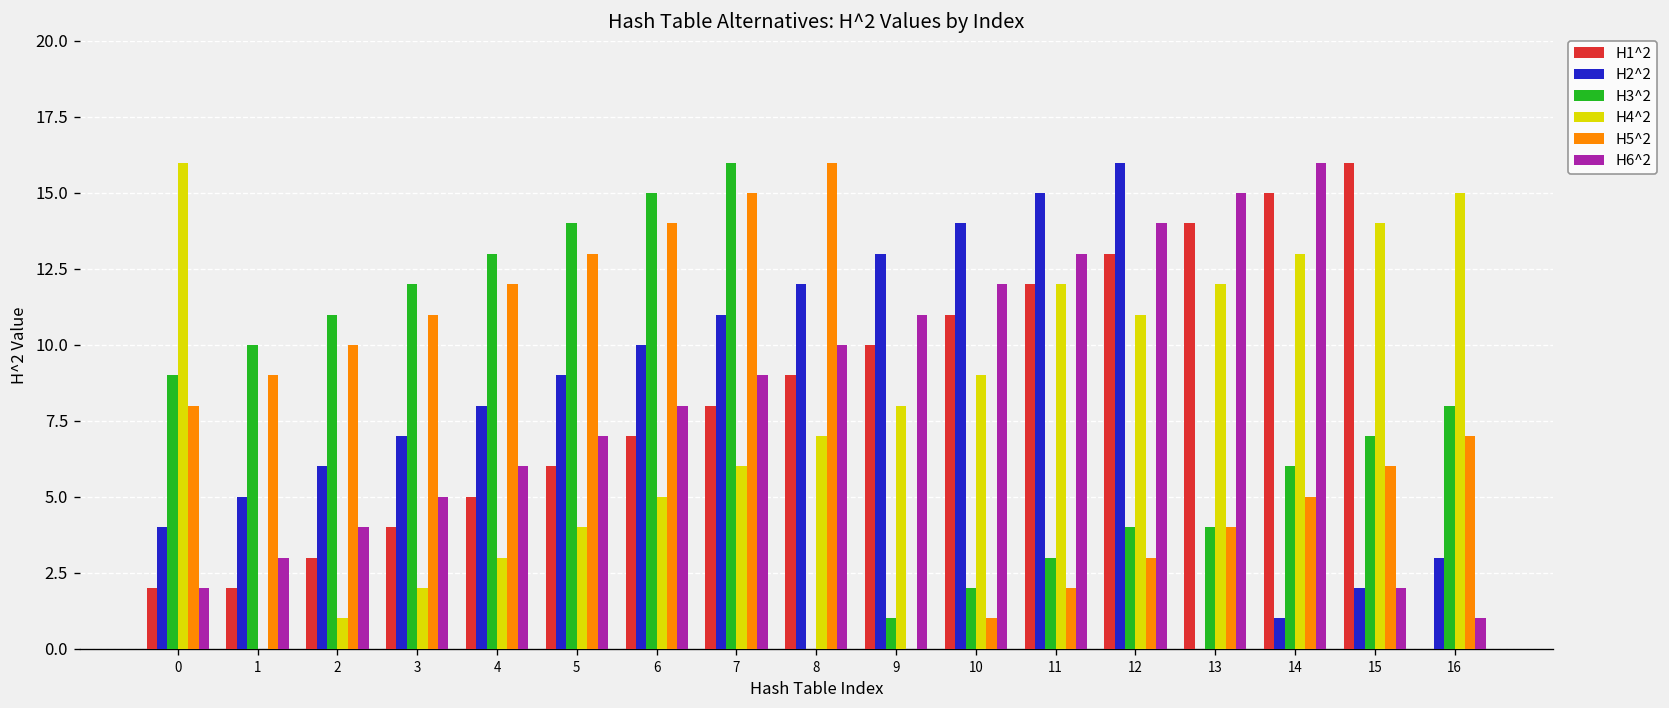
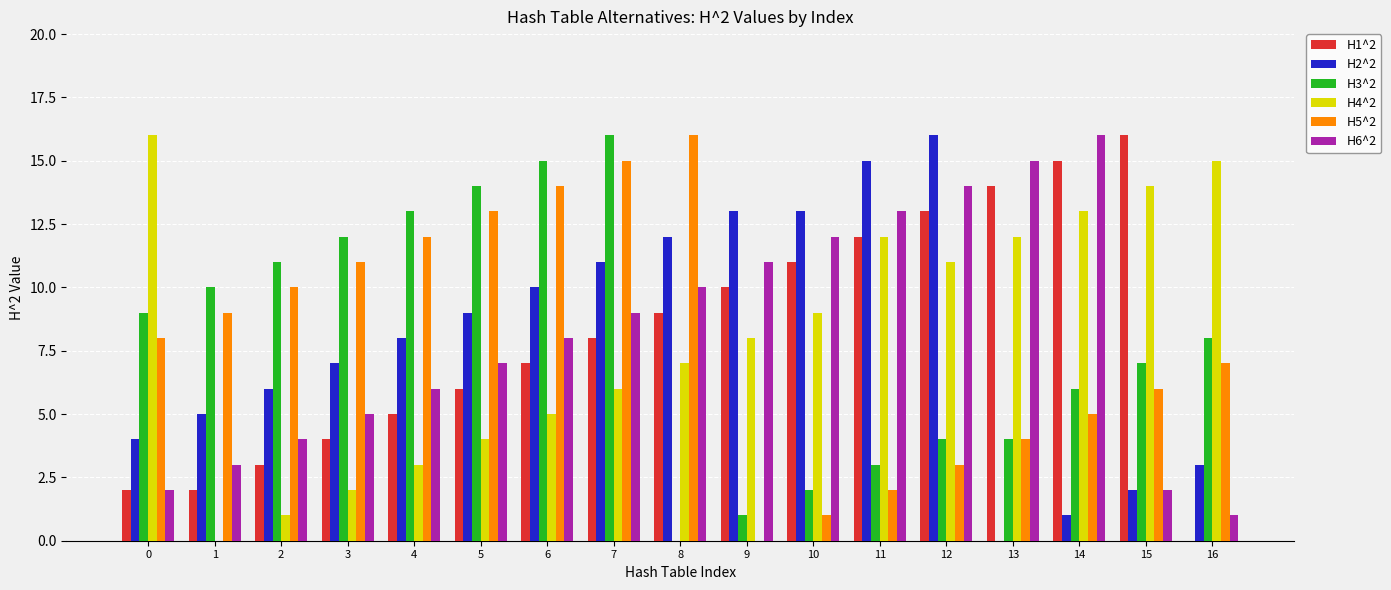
  {
    "H1^2": {
      "0": 2,
      "1": 2,
      "2": 3,
      "3": 4,
      "4": 5,
      "5": 6,
      "6": 7,
      "7": 8,
      "8": 9,
      "9": 10,
      "10": 11,
      "11": 12,
      "12": 13,
      "13": 14,
      "14": 15,
      "15": 16,
      "16": 0
    },
    "H2^2": {
      "0": 4,
      "1": 5,
      "2": 6,
      "3": 7,
      "4": 8,
      "5": 9,
      "6": 10,
      "7": 11,
      "8": 12,
      "9": 13,
-     "10": 14,
+     "10": 13,
      "11": 15,
      "12": 16,
      "13": 0,
      "14": 1,
      "15": 2,
      "16": 3
    },
    "H3^2": {
      "0": 9,
      "1": 10,
      "2": 11,
      "3": 12,
      "4": 13,
      "5": 14,
      "6": 15,
      "7": 16,
      "8": 0,
      "9": 1,
      "10": 2,
      "11": 3,
      "12": 4,
      "13": 4,
      "14": 6,
      "15": 7,
      "16": 8
    },
    "H4^2": {
      "0": 16,
      "1": 0,
      "2": 1,
      "3": 2,
      "4": 3,
      "5": 4,
      "6": 5,
      "7": 6,
      "8": 7,
      "9": 8,
      "10": 9,
      "11": 12,
      "12": 11,
      "13": 12,
      "14": 13,
      "15": 14,
      "16": 15
    },
    "H5^2": {
      "0": 8,
      "1": 9,
      "2": 10,
      "3": 11,
      "4": 12,
      "5": 13,
      "6": 14,
      "7": 15,
      "8": 16,
      "9": 0,
      "10": 1,
      "11": 2,
      "12": 3,
      "13": 4,
      "14": 5,
      "15": 6,
      "16": 7
    },
    "H6^2": {
      "0": 2,
      "1": 3,
      "2": 4,
      "3": 5,
      "4": 6,
      "5": 7,
      "6": 8,
      "7": 9,
      "8": 10,
      "9": 11,
      "10": 12,
      "11": 13,
      "12": 14,
      "13": 15,
      "14": 16,
      "15": 2,
      "16": 1
    }
  }
